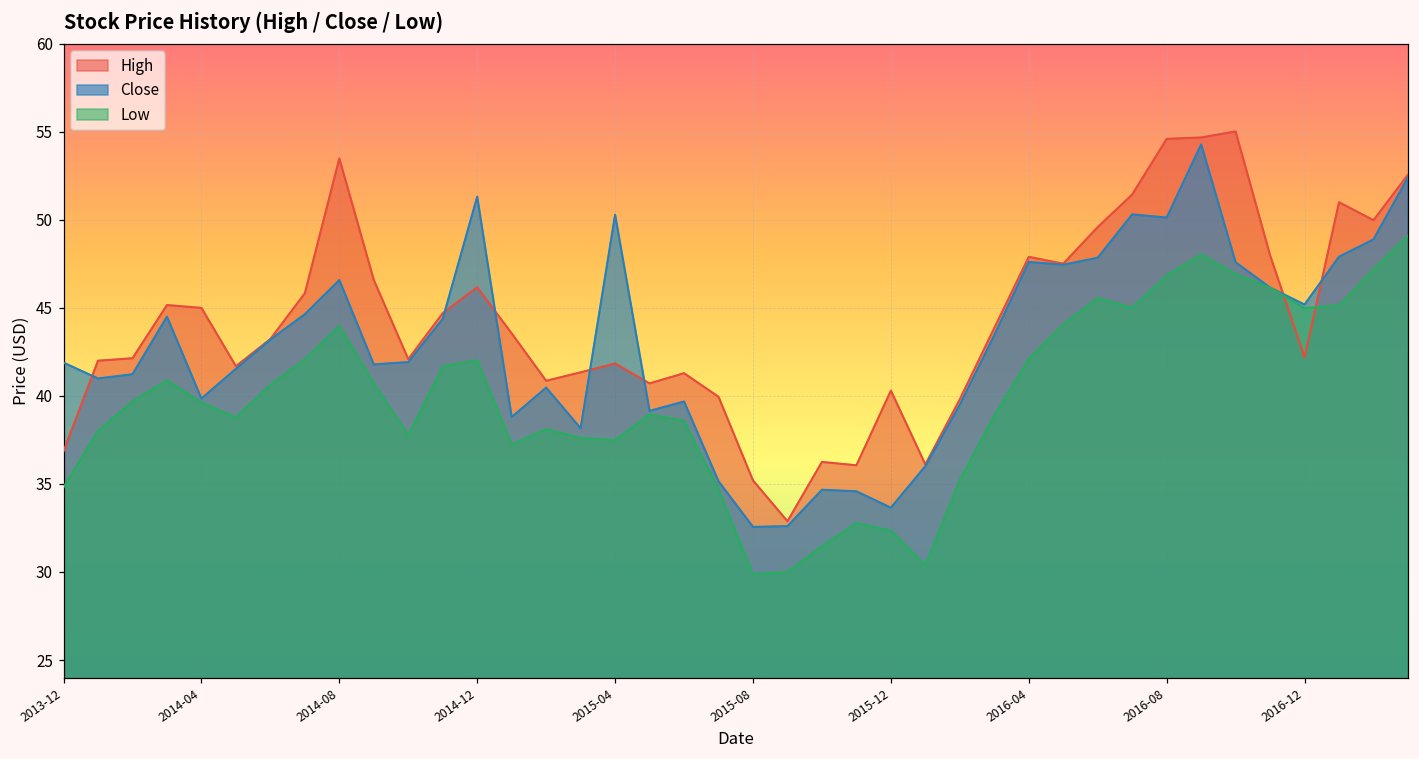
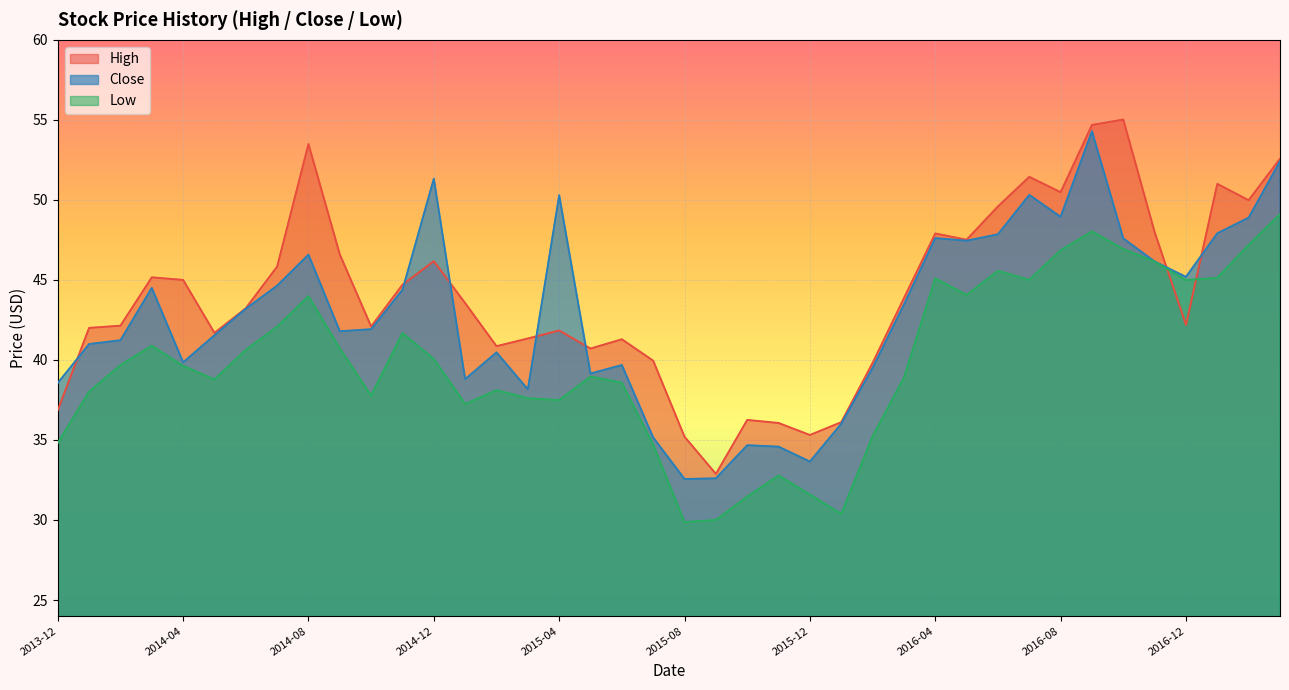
  {
    "High": {
      "2013-12": 36.9,
      "2014-04": 45.0,
      "2014-08": 53.5,
      "2014-12": 46.2,
      "2015-04": 41.8,
      "2015-08": 35.2,
-     "2015-12": 40.3,
+     "2015-12": 35.3,
      "2016-04": 47.9,
-     "2016-08": 54.6,
+     "2016-08": 50.5,
      "2016-12": 42.2
    },
    "Close": {
-     "2013-12": 41.9,
+     "2013-12": 38.6,
      "2014-04": 39.9,
      "2014-08": 46.6,
      "2014-12": 51.3,
      "2015-04": 50.3,
      "2015-08": 32.6,
      "2015-12": 33.7,
      "2016-04": 47.6,
-     "2016-08": 50.1,
+     "2016-08": 48.9,
      "2016-12": 45.2
    },
    "Low": {
      "2013-12": 34.8,
      "2014-04": 39.6,
      "2014-08": 44.0,
-     "2014-12": 42.0,
+     "2014-12": 40.1,
      "2015-04": 37.5,
      "2015-08": 29.9,
-     "2015-12": 32.3,
-     "2016-04": 42.1,
+     "2015-12": 31.6,
+     "2016-04": 45.1,
      "2016-08": 46.9,
      "2016-12": 45.0
    }
  }
